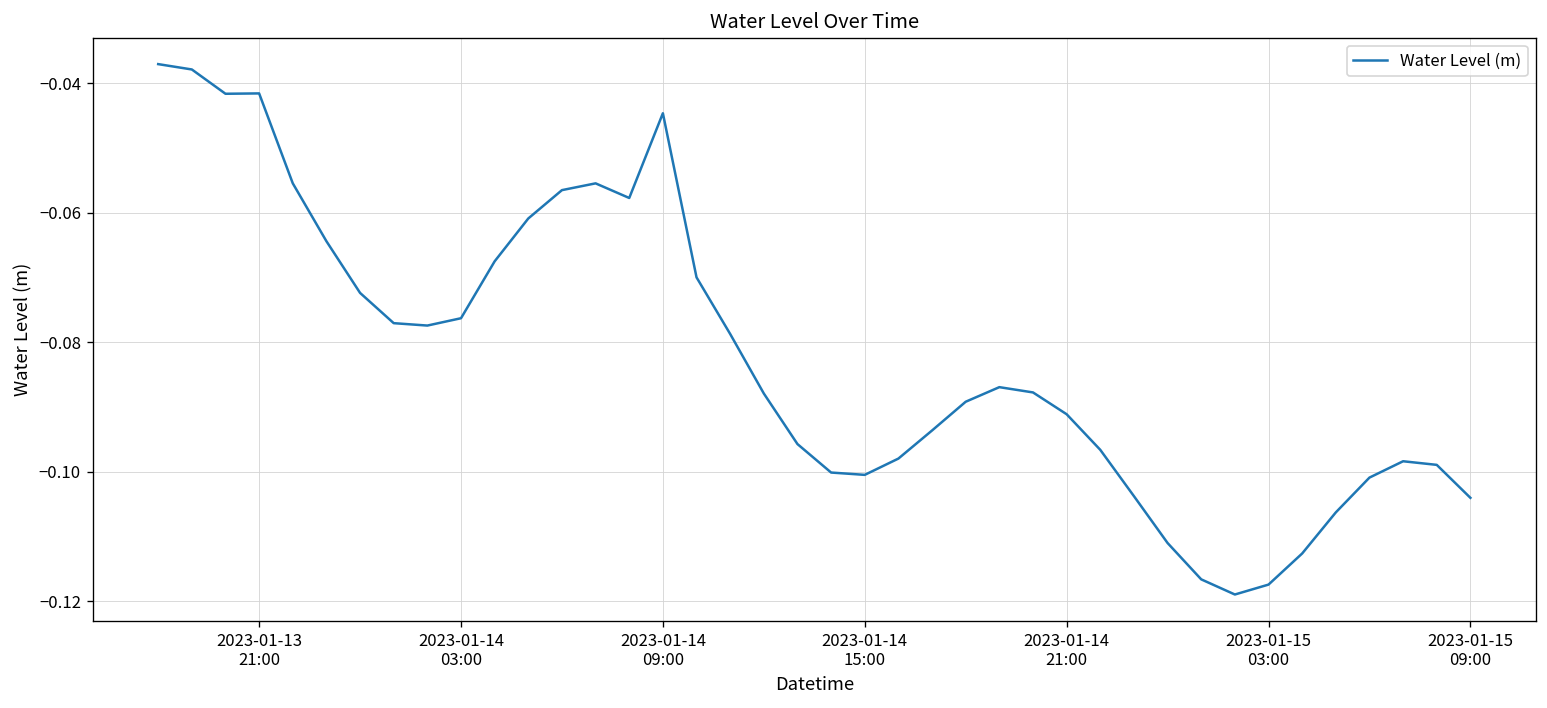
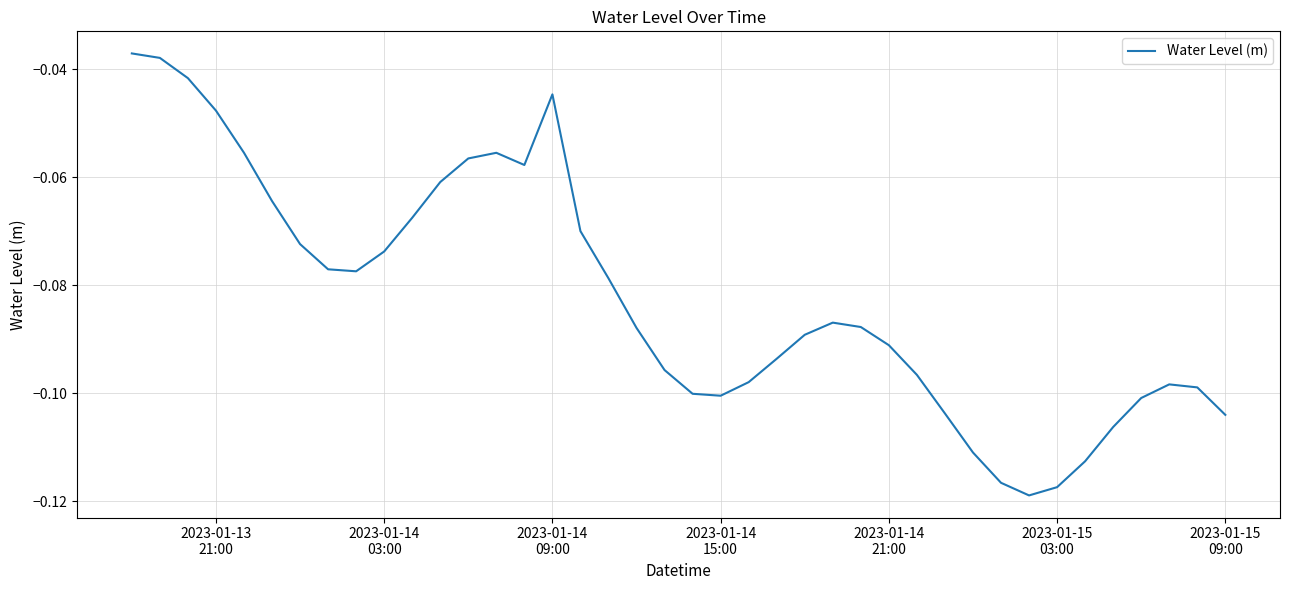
  {
-   "2023-01-13 21:00": -0.042,
-   "2023-01-14 03:00": -0.076,
+   "2023-01-13 21:00": -0.048,
+   "2023-01-14 03:00": -0.074,
    "2023-01-14 09:00": -0.045,
    "2023-01-14 15:00": -0.100,
    "2023-01-14 21:00": -0.091,
    "2023-01-15 03:00": -0.117,
    "2023-01-15 09:00": -0.104
  }
